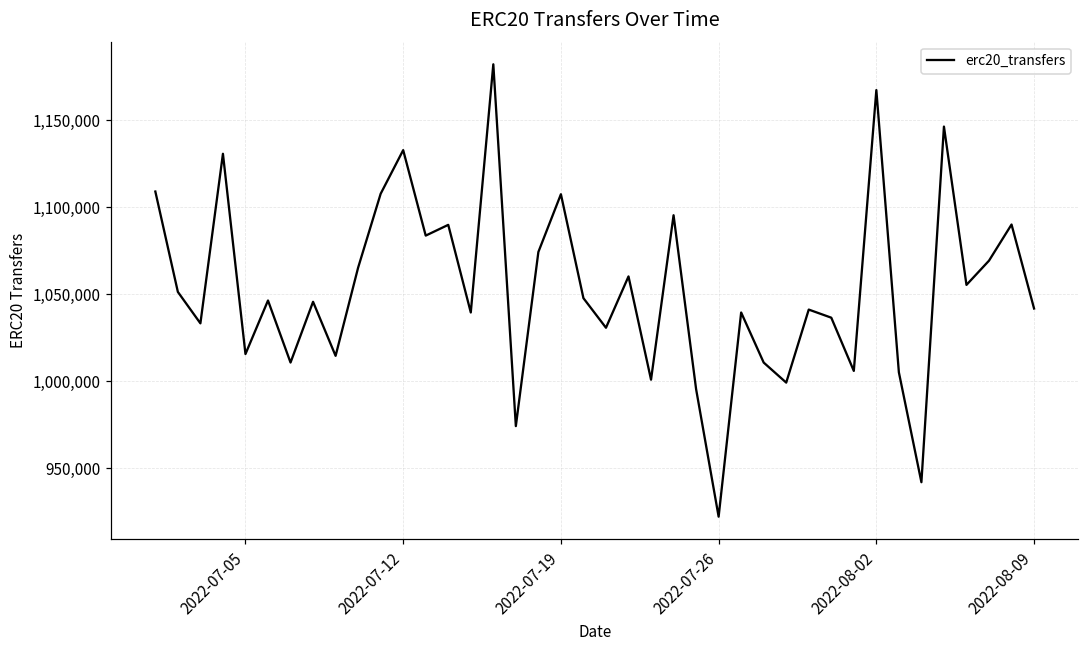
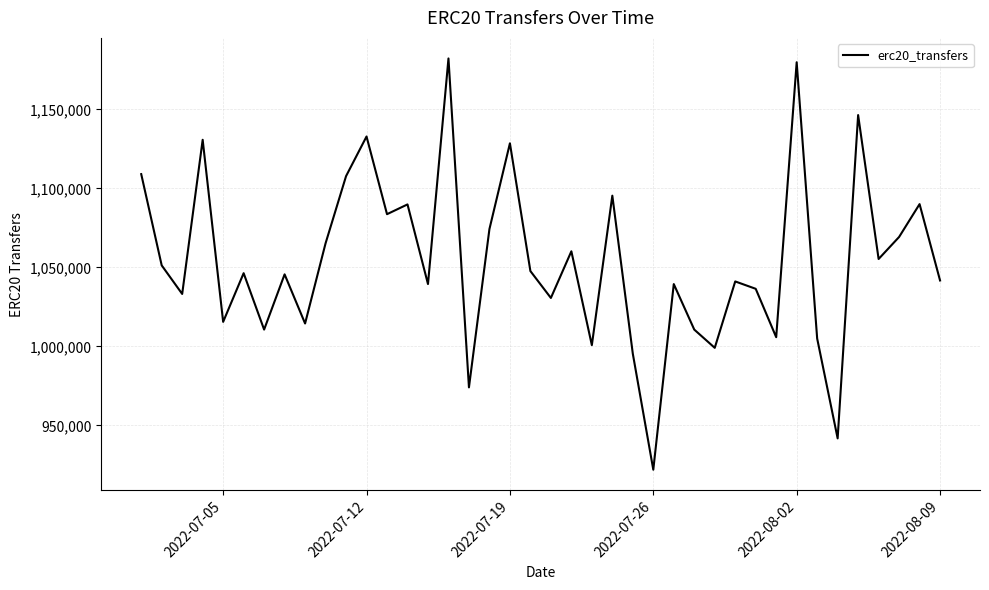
  {
    "2022-07-05": "1,016,000",
    "2022-07-12": "1,133,000",
-   "2022-07-19": "1,107,000",
+   "2022-07-19": "1,129,000",
    "2022-07-26": "922,000",
-   "2022-08-02": "1,167,000",
+   "2022-08-02": "1,180,000",
    "2022-08-09": "1,042,000"
  }
